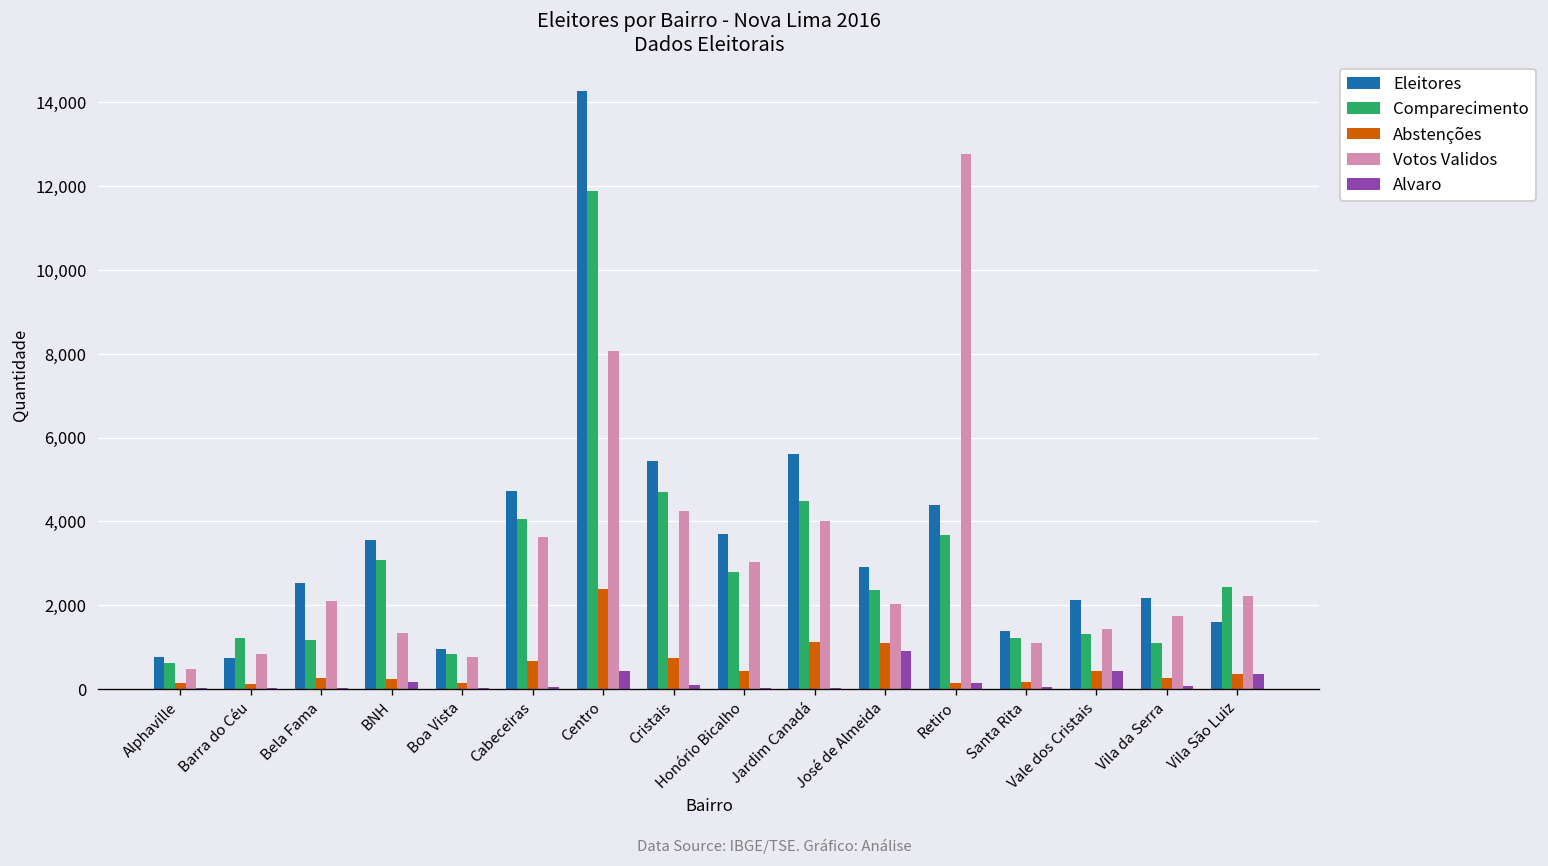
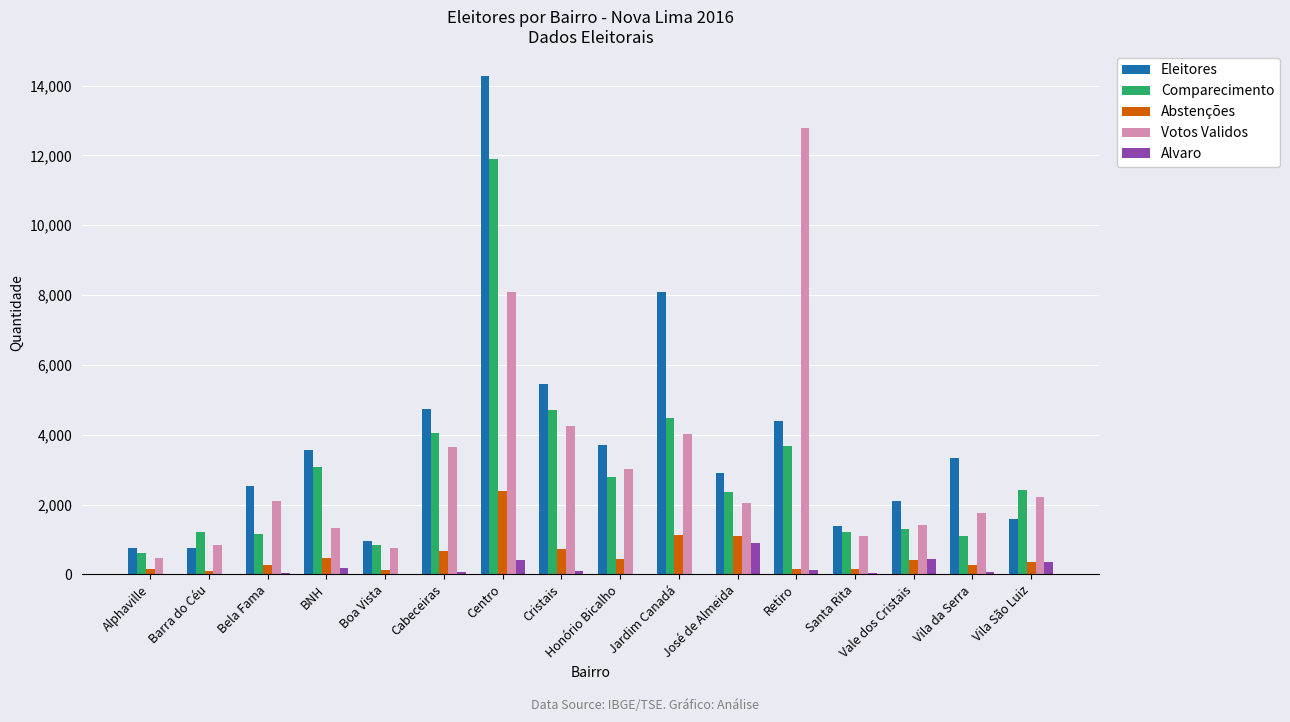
  {
    "Eleitores": {
      "Alphaville": "800",
      "Barra do Céu": "800",
      "Bela Fama": "2,500",
      "BNH": "3,600",
      "Boa Vista": "1,000",
      "Cabeceiras": "4,700",
      "Centro": "14,300",
      "Cristais": "5,400",
      "Honório Bicalho": "3,700",
-     "Jardim Canadá": "5,600",
+     "Jardim Canadá": "8,100",
      "José de Almeida": "2,900",
      "Retiro": "4,400",
      "Santa Rita": "1,400",
      "Vale dos Cristais": "2,100",
-     "Vila da Serra": "2,200",
+     "Vila da Serra": "3,300",
      "Vila São Luiz": "1,600"
    },
    "Comparecimento": {
      "Alphaville": "600",
      "Barra do Céu": "1,200",
      "Bela Fama": "1,200",
      "BNH": "3,100",
      "Boa Vista": "800",
      "Cabeceiras": "4,100",
      "Centro": "11,900",
      "Cristais": "4,700",
      "Honório Bicalho": "2,800",
      "Jardim Canadá": "4,500",
      "José de Almeida": "2,400",
      "Retiro": "3,700",
      "Santa Rita": "1,200",
      "Vale dos Cristais": "1,300",
      "Vila da Serra": "1,100",
      "Vila São Luiz": "2,400"
    },
    "Abstenções": {
      "Alphaville": "100",
      "Barra do Céu": "100",
      "Bela Fama": "300",
-     "BNH": "200",
+     "BNH": "500",
      "Boa Vista": "100",
      "Cabeceiras": "700",
      "Centro": "2,400",
      "Cristais": "700",
      "Honório Bicalho": "400",
      "Jardim Canadá": "1,100",
      "José de Almeida": "1,100",
      "Retiro": "200",
      "Santa Rita": "200",
      "Vale dos Cristais": "400",
      "Vila da Serra": "300",
      "Vila São Luiz": "400"
    },
    "Votos Validos": {
      "Alphaville": "500",
      "Barra do Céu": "800",
      "Bela Fama": "2,100",
      "BNH": "1,300",
      "Boa Vista": "800",
      "Cabeceiras": "3,600",
      "Centro": "8,100",
      "Cristais": "4,300",
      "Honório Bicalho": "3,000",
      "Jardim Canadá": "4,000",
      "José de Almeida": "2,000",
      "Retiro": "12,800",
      "Santa Rita": "1,100",
      "Vale dos Cristais": "1,400",
      "Vila da Serra": "1,700",
      "Vila São Luiz": "2,200"
    },
    "Alvaro": {
      "BNH": "200",
      "Centro": "400",
      "Cristais": "100",
      "José de Almeida": "900",
      "Retiro": "100",
      "Vale dos Cristais": "400",
      "Vila São Luiz": "400"
    }
  }
